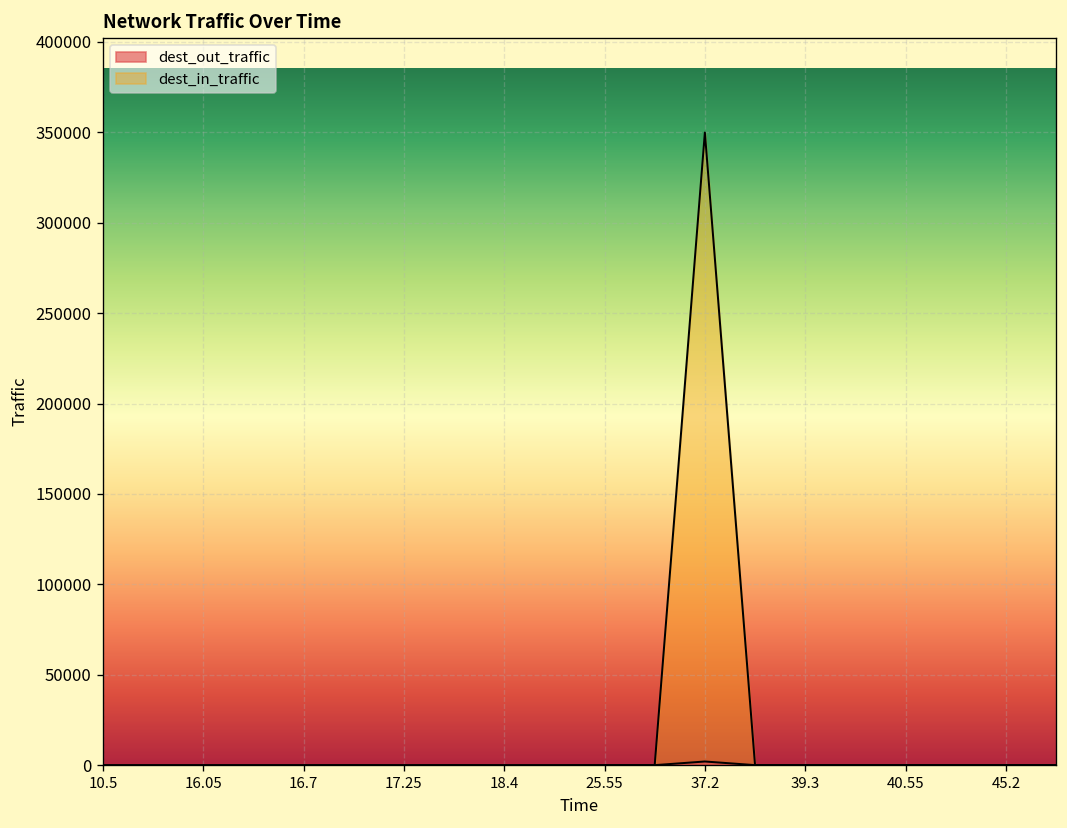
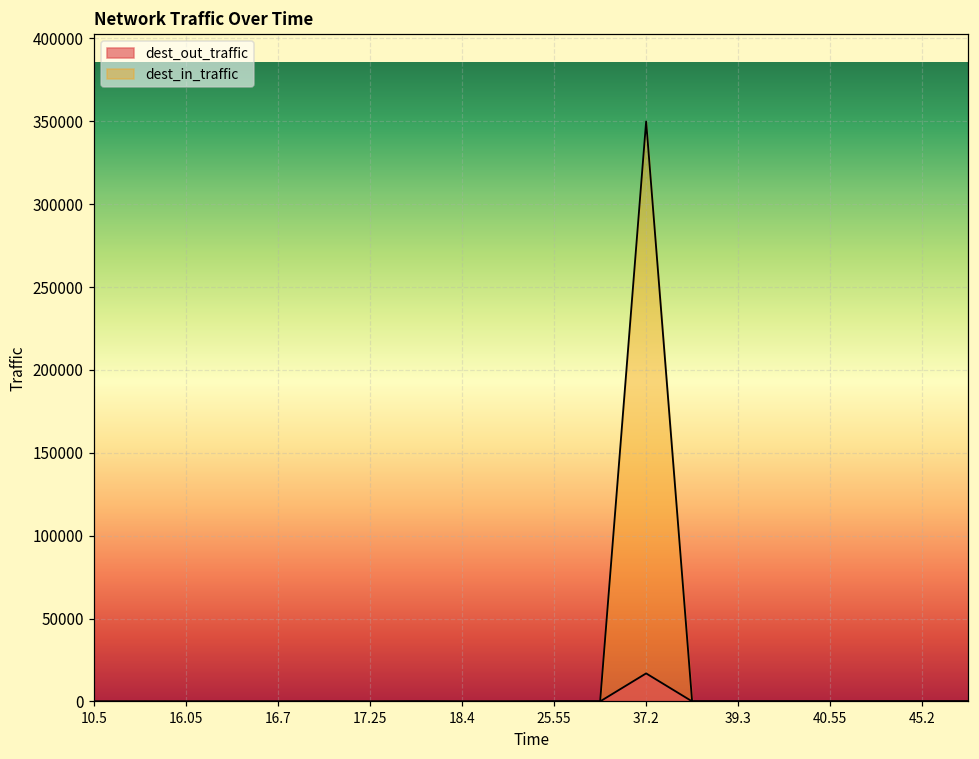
  {
    "dest_out_traffic": {
-     "37.2": 2000
+     "37.2": 17000
    },
    "dest_in_traffic": {
      "37.2": 350000
    }
  }
